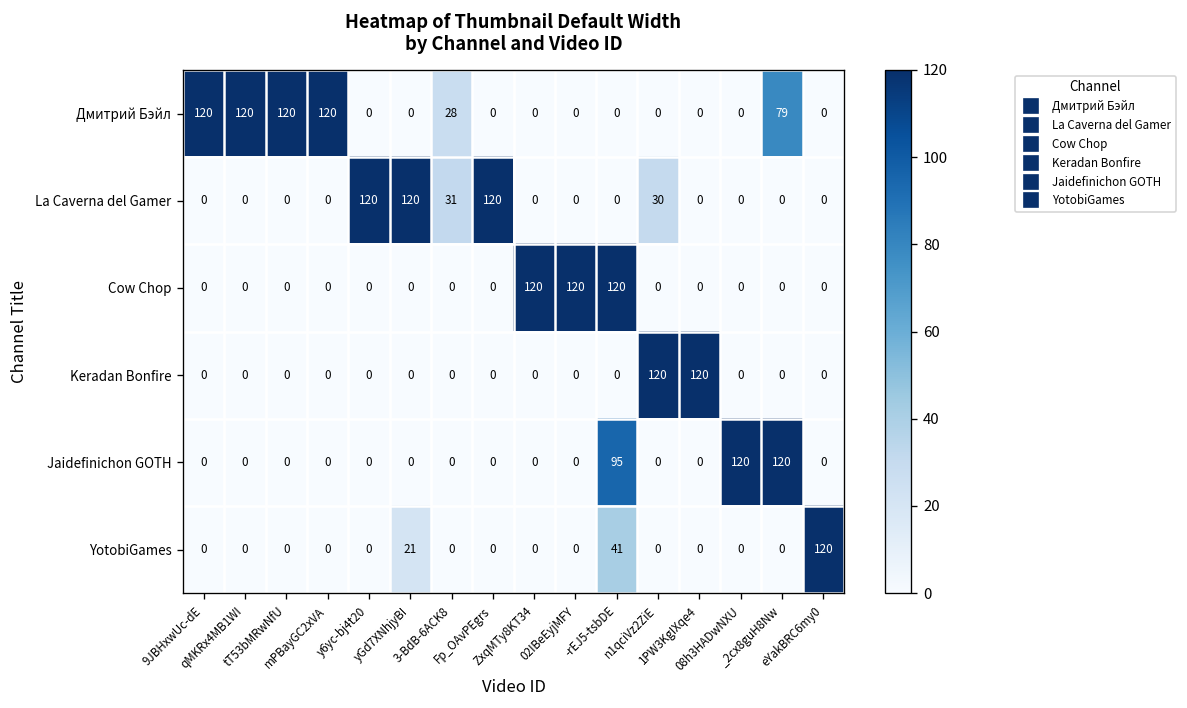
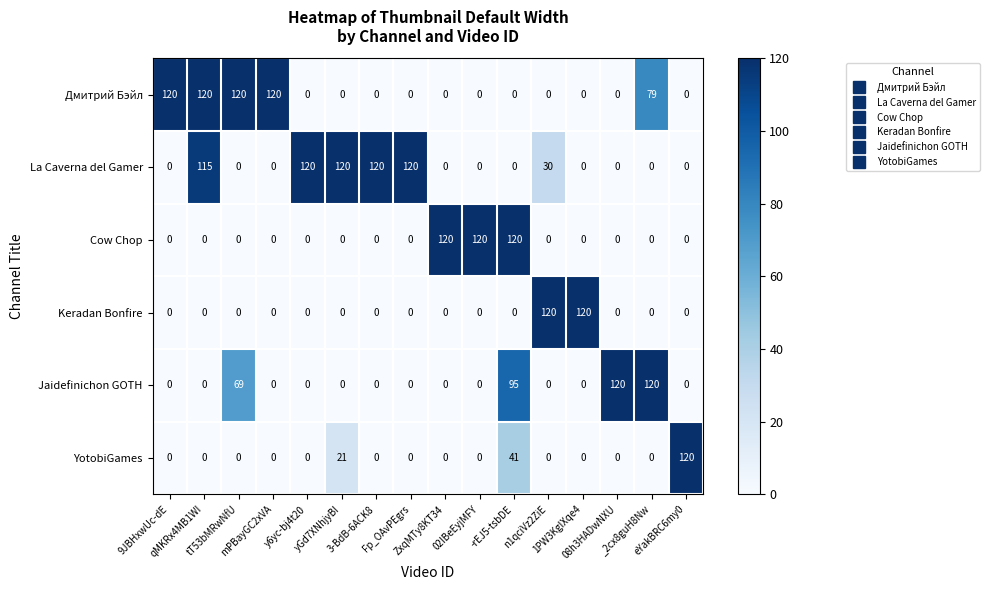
  {
    "Дмитрий Бэйл": {
      "9JBHxwUc-dE": 120,
      "qMKRx4MB1WI": 120,
      "tT53bMRwNfU": 120,
      "mPBayGC2xVA": 120,
      "y6yc-bj4t20": 0,
      "yGd7XNhjyBI": 0,
-     "3-BdB-6ACK8": 28,
+     "3-BdB-6ACK8": 0,
      "Fp_OAvPEgrs": 0,
      "ZxqMTy8KT34": 0,
      "02IBeEyjMFY": 0,
      "-rEJ5-tsbDE": 0,
      "n1qciVz2ZiE": 0,
      "1PW3KgIXqe4": 0,
      "08h3HADwNXU": 0,
      "_2cx8guH8Nw": 79,
      "eYakBRC6my0": 0
    },
    "La Caverna del Gamer": {
      "9JBHxwUc-dE": 0,
-     "qMKRx4MB1WI": 0,
+     "qMKRx4MB1WI": 115,
      "tT53bMRwNfU": 0,
      "mPBayGC2xVA": 0,
      "y6yc-bj4t20": 120,
      "yGd7XNhjyBI": 120,
-     "3-BdB-6ACK8": 31,
+     "3-BdB-6ACK8": 120,
      "Fp_OAvPEgrs": 120,
      "ZxqMTy8KT34": 0,
      "02IBeEyjMFY": 0,
      "-rEJ5-tsbDE": 0,
      "n1qciVz2ZiE": 30,
      "1PW3KgIXqe4": 0,
      "08h3HADwNXU": 0,
      "_2cx8guH8Nw": 0,
      "eYakBRC6my0": 0
    },
    "Cow Chop": {
      "9JBHxwUc-dE": 0,
      "qMKRx4MB1WI": 0,
      "tT53bMRwNfU": 0,
      "mPBayGC2xVA": 0,
      "y6yc-bj4t20": 0,
      "yGd7XNhjyBI": 0,
      "3-BdB-6ACK8": 0,
      "Fp_OAvPEgrs": 0,
      "ZxqMTy8KT34": 120,
      "02IBeEyjMFY": 120,
      "-rEJ5-tsbDE": 120,
      "n1qciVz2ZiE": 0,
      "1PW3KgIXqe4": 0,
      "08h3HADwNXU": 0,
      "_2cx8guH8Nw": 0,
      "eYakBRC6my0": 0
    },
    "Keradan Bonfire": {
      "9JBHxwUc-dE": 0,
      "qMKRx4MB1WI": 0,
      "tT53bMRwNfU": 0,
      "mPBayGC2xVA": 0,
      "y6yc-bj4t20": 0,
      "yGd7XNhjyBI": 0,
      "3-BdB-6ACK8": 0,
      "Fp_OAvPEgrs": 0,
      "ZxqMTy8KT34": 0,
      "02IBeEyjMFY": 0,
      "-rEJ5-tsbDE": 0,
      "n1qciVz2ZiE": 120,
      "1PW3KgIXqe4": 120,
      "08h3HADwNXU": 0,
      "_2cx8guH8Nw": 0,
      "eYakBRC6my0": 0
    },
    "Jaidefinichon GOTH": {
      "9JBHxwUc-dE": 0,
      "qMKRx4MB1WI": 0,
-     "tT53bMRwNfU": 0,
+     "tT53bMRwNfU": 69,
      "mPBayGC2xVA": 0,
      "y6yc-bj4t20": 0,
      "yGd7XNhjyBI": 0,
      "3-BdB-6ACK8": 0,
      "Fp_OAvPEgrs": 0,
      "ZxqMTy8KT34": 0,
      "02IBeEyjMFY": 0,
      "-rEJ5-tsbDE": 95,
      "n1qciVz2ZiE": 0,
      "1PW3KgIXqe4": 0,
      "08h3HADwNXU": 120,
      "_2cx8guH8Nw": 120,
      "eYakBRC6my0": 0
    },
    "YotobiGames": {
      "9JBHxwUc-dE": 0,
      "qMKRx4MB1WI": 0,
      "tT53bMRwNfU": 0,
      "mPBayGC2xVA": 0,
      "y6yc-bj4t20": 0,
      "yGd7XNhjyBI": 21,
      "3-BdB-6ACK8": 0,
      "Fp_OAvPEgrs": 0,
      "ZxqMTy8KT34": 0,
      "02IBeEyjMFY": 0,
      "-rEJ5-tsbDE": 41,
      "n1qciVz2ZiE": 0,
      "1PW3KgIXqe4": 0,
      "08h3HADwNXU": 0,
      "_2cx8guH8Nw": 0,
      "eYakBRC6my0": 120
    }
  }
